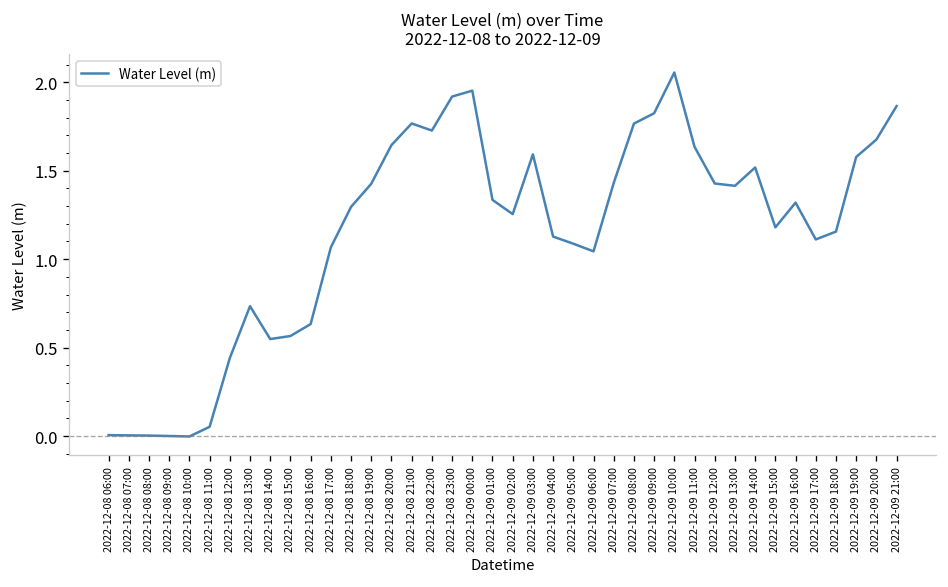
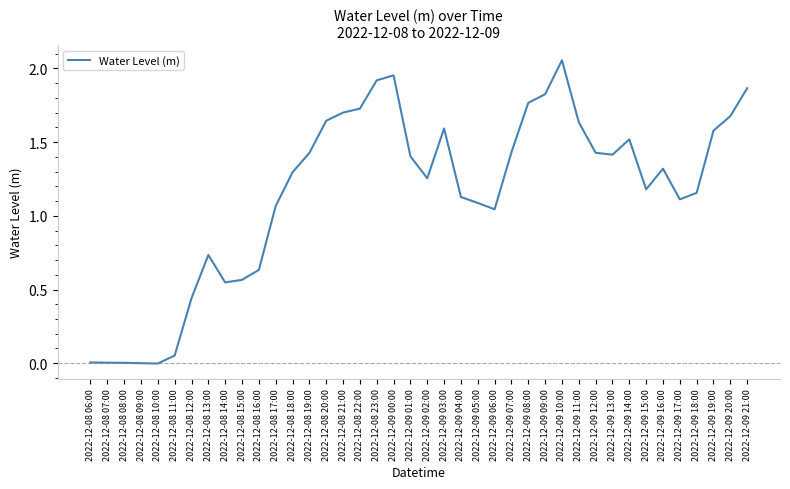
  {
    "2022-12-08 06:00": 0.01,
    "2022-12-08 07:00": 0.00,
    "2022-12-08 08:00": 0.00,
    "2022-12-08 09:00": 0.00,
    "2022-12-08 10:00": 0.00,
    "2022-12-08 11:00": 0.05,
    "2022-12-08 12:00": 0.44,
    "2022-12-08 13:00": 0.73,
    "2022-12-08 14:00": 0.55,
    "2022-12-08 15:00": 0.57,
    "2022-12-08 16:00": 0.63,
    "2022-12-08 17:00": 1.07,
    "2022-12-08 18:00": 1.30,
    "2022-12-08 19:00": 1.43,
    "2022-12-08 20:00": 1.64,
-   "2022-12-08 21:00": 1.77,
+   "2022-12-08 21:00": 1.70,
    "2022-12-08 22:00": 1.73,
    "2022-12-08 23:00": 1.92,
    "2022-12-09 00:00": 1.95,
-   "2022-12-09 01:00": 1.33,
+   "2022-12-09 01:00": 1.40,
    "2022-12-09 02:00": 1.25,
    "2022-12-09 03:00": 1.59,
    "2022-12-09 04:00": 1.13,
    "2022-12-09 05:00": 1.09,
    "2022-12-09 06:00": 1.04,
    "2022-12-09 07:00": 1.43,
    "2022-12-09 08:00": 1.77,
    "2022-12-09 09:00": 1.82,
    "2022-12-09 10:00": 2.05,
    "2022-12-09 11:00": 1.63,
    "2022-12-09 12:00": 1.43,
    "2022-12-09 13:00": 1.41,
    "2022-12-09 14:00": 1.52,
    "2022-12-09 15:00": 1.18,
    "2022-12-09 16:00": 1.32,
    "2022-12-09 17:00": 1.11,
    "2022-12-09 18:00": 1.16,
    "2022-12-09 19:00": 1.58,
    "2022-12-09 20:00": 1.68,
    "2022-12-09 21:00": 1.87
  }
